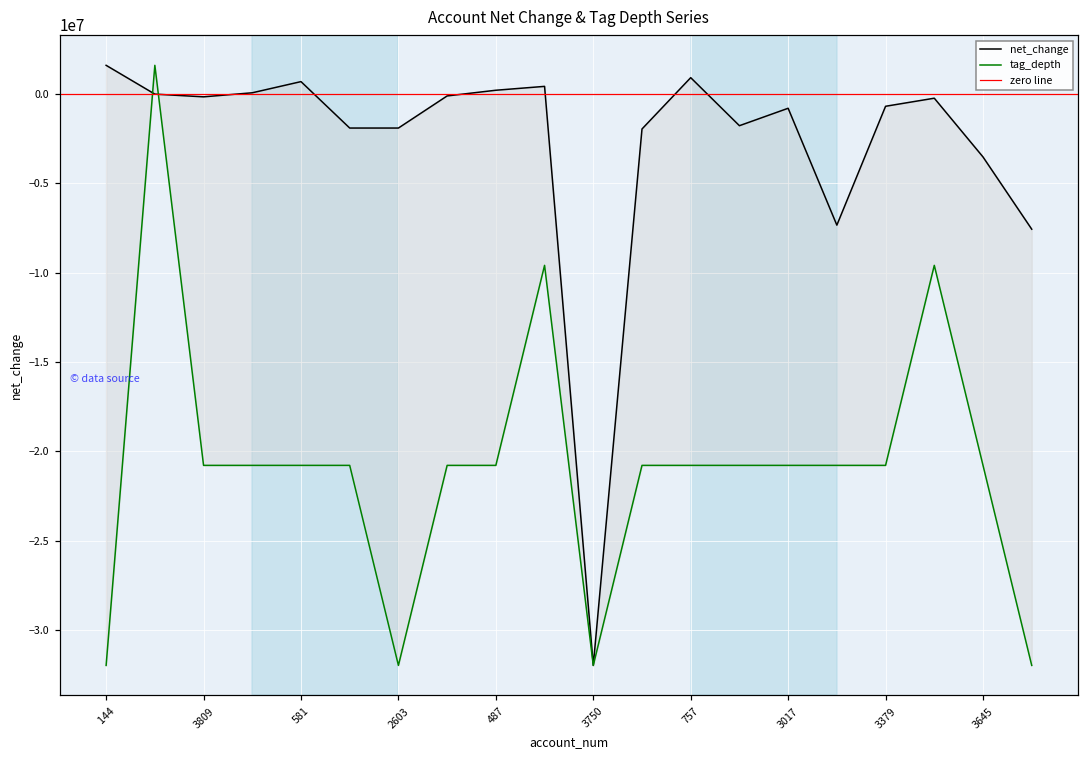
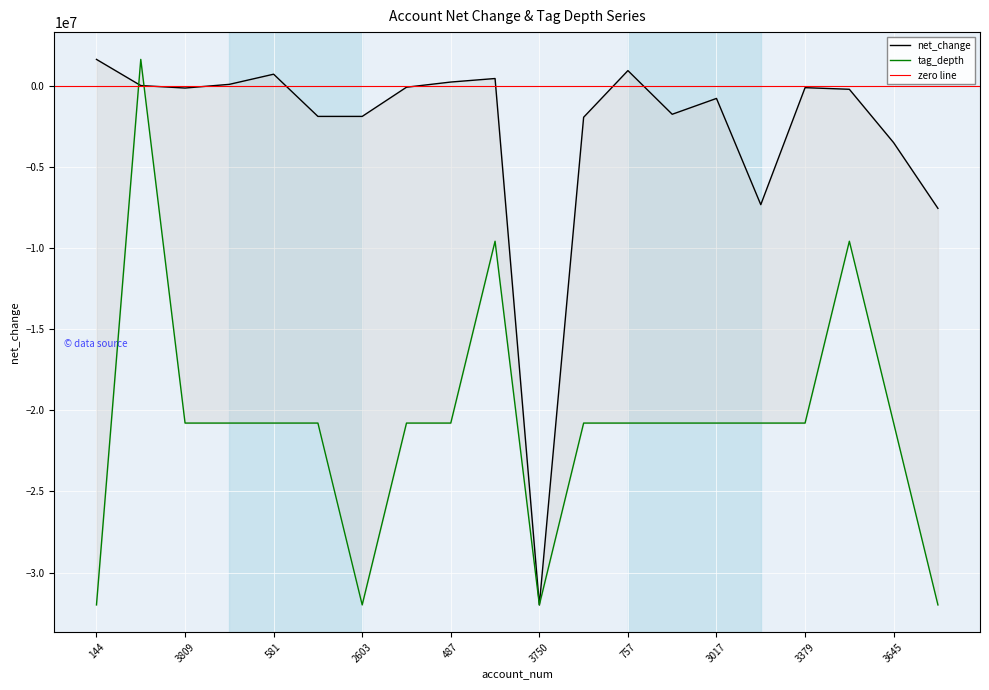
  {
    "net_change": {
-     "3379": -700000
+     "3379": -100000
    },
    "tag_depth": {
      "144": -32000000,
      "3809": -20800000,
      "581": -20800000,
      "2603": -32000000,
      "487": -20800000,
      "757": -20800000,
      "3017": -20800000,
      "3379": -20800000,
      "3645": -20800000
    }
  }
